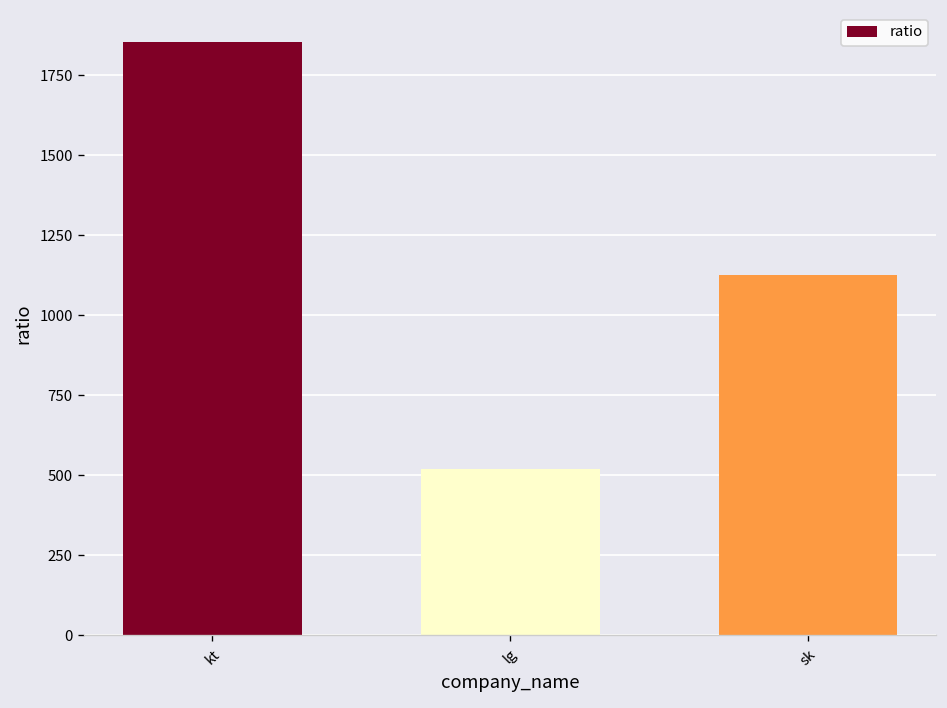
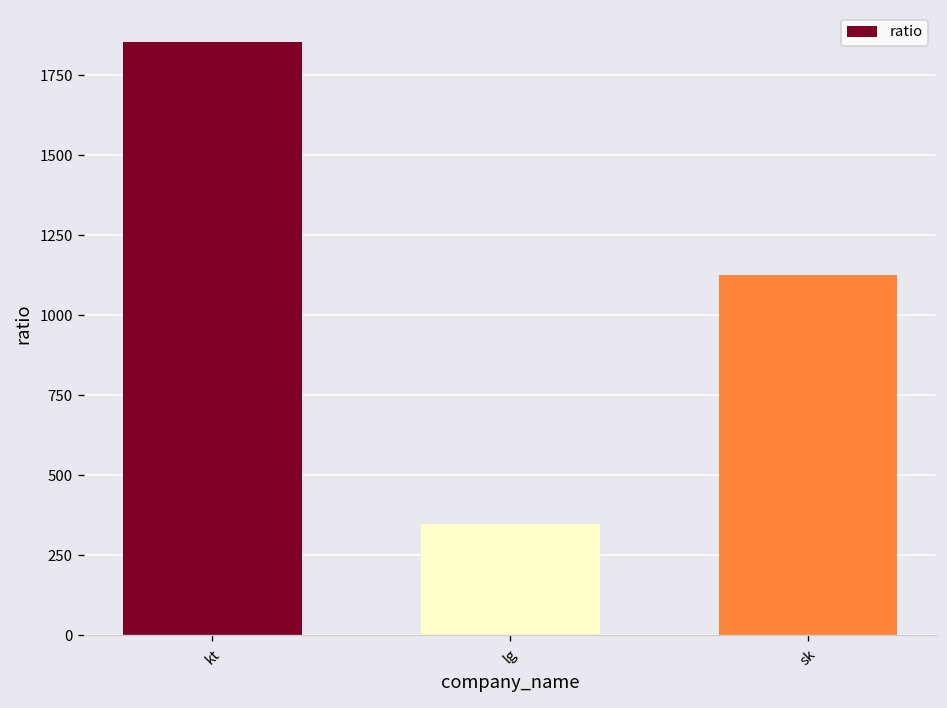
  {
    "kt": 1860,
-   "lg": 520,
+   "lg": 350,
    "sk": 1130
  }
